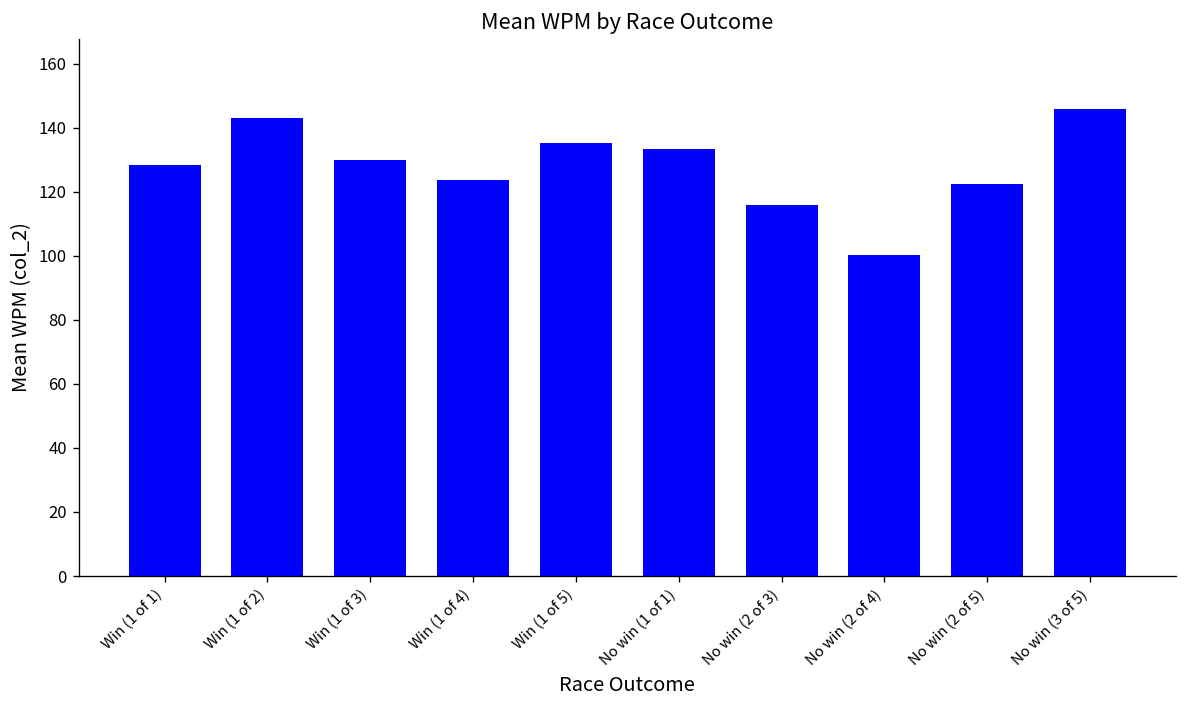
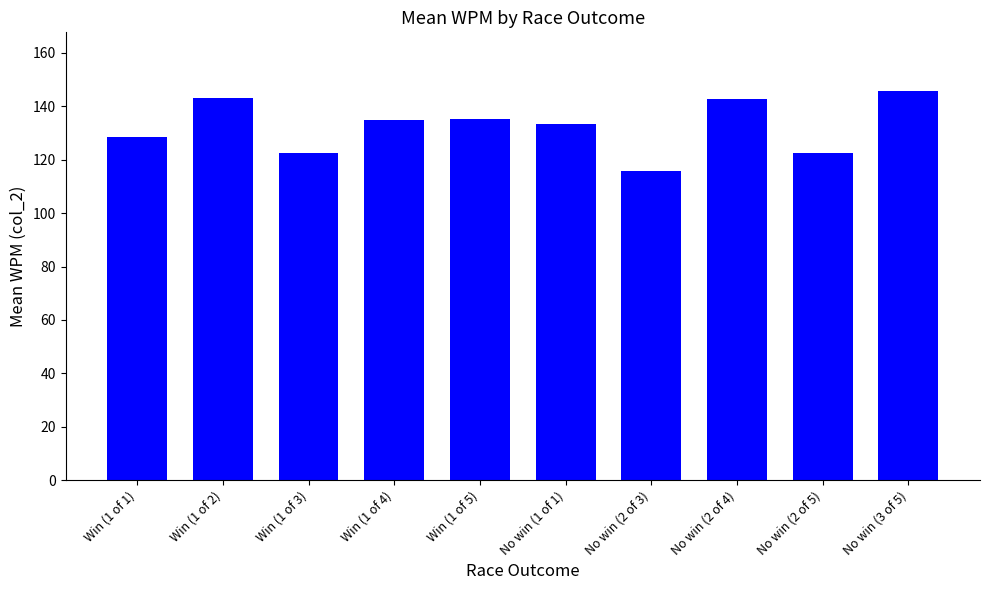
  {
    "Win (1 of 1)": 128,
    "Win (1 of 2)": 143,
-   "Win (1 of 3)": 130,
-   "Win (1 of 4)": 124,
+   "Win (1 of 3)": 123,
+   "Win (1 of 4)": 135,
    "Win (1 of 5)": 135,
    "No win (1 of 1)": 133,
    "No win (2 of 3)": 116,
-   "No win (2 of 4)": 100,
+   "No win (2 of 4)": 143,
    "No win (2 of 5)": 122,
    "No win (3 of 5)": 146
  }
